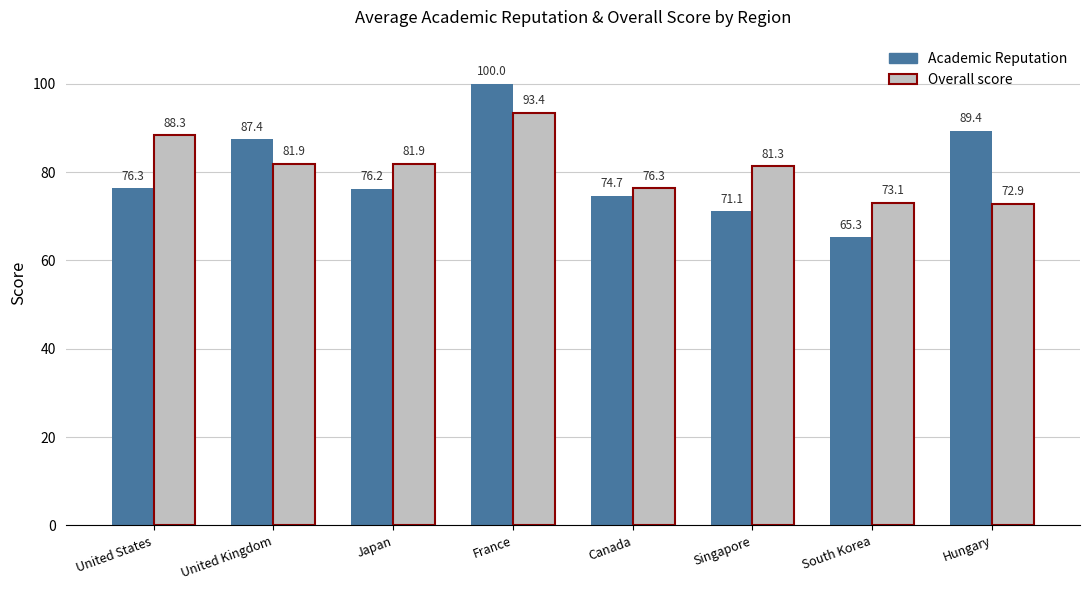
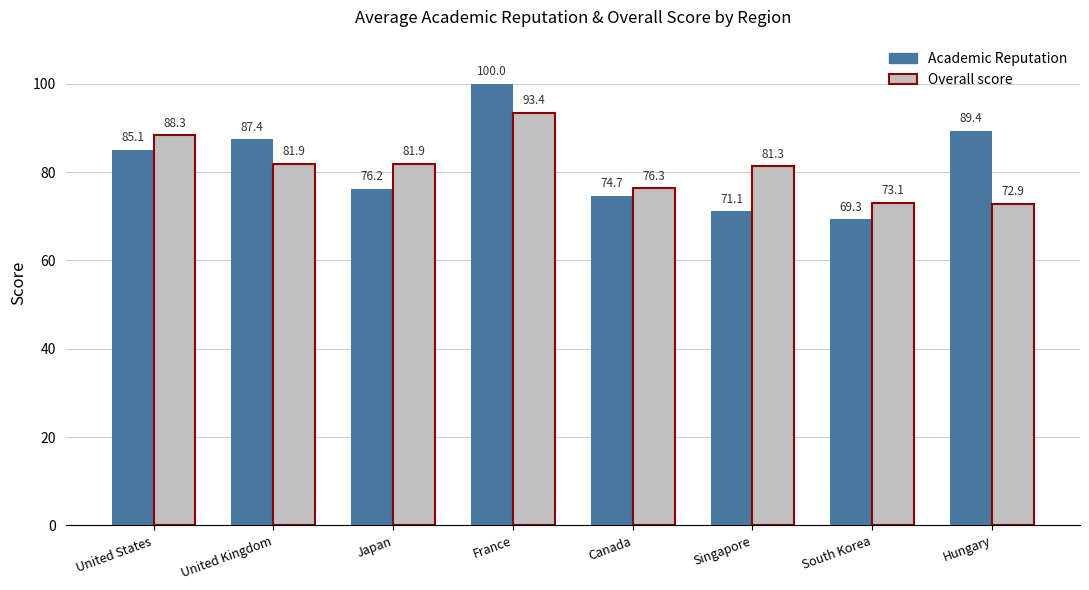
  {
    "Academic Reputation": {
-     "United States": 76.3,
+     "United States": 85.1,
      "United Kingdom": 87.4,
      "Japan": 76.2,
      "France": 100.0,
      "Canada": 74.7,
      "Singapore": 71.1,
-     "South Korea": 65.3,
+     "South Korea": 69.3,
      "Hungary": 89.4
    },
    "Overall score": {
      "United States": 88.3,
      "United Kingdom": 81.9,
      "Japan": 81.9,
      "France": 93.4,
      "Canada": 76.3,
      "Singapore": 81.3,
      "South Korea": 73.1,
      "Hungary": 72.9
    }
  }
